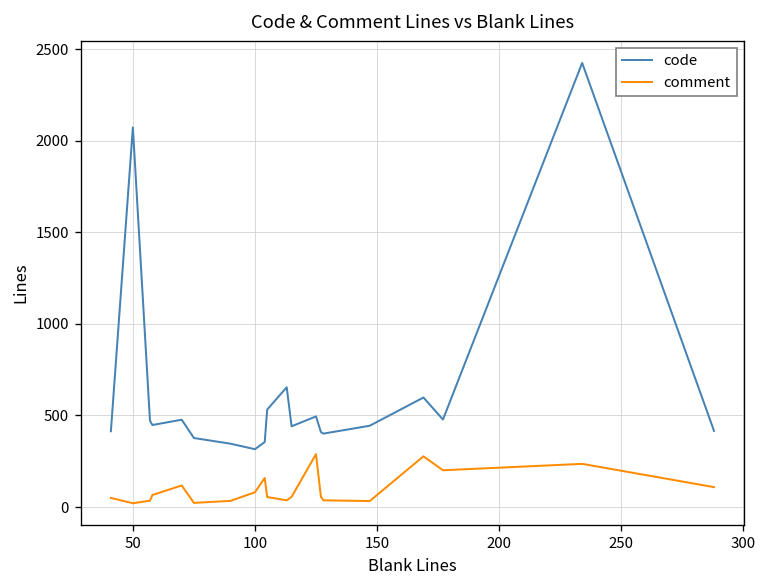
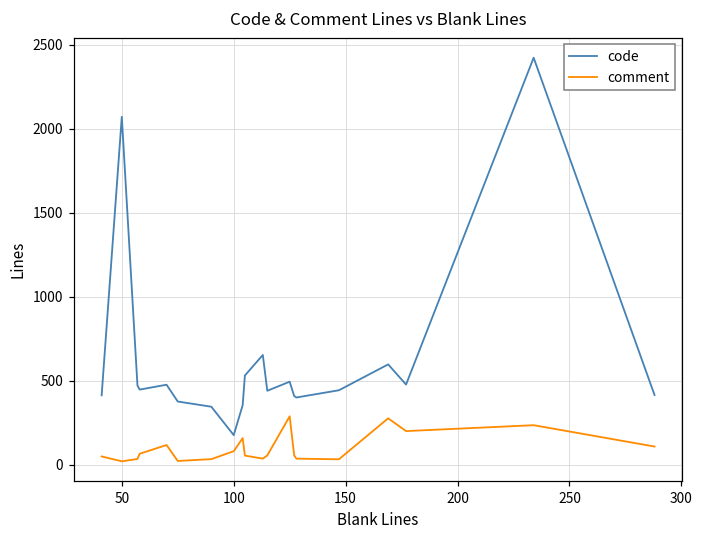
  {
    "code": {
      "50": 2070,
-     "100": 320
+     "100": 180
    },
    "comment": {
      "50": 20,
      "100": 80
    }
  }
